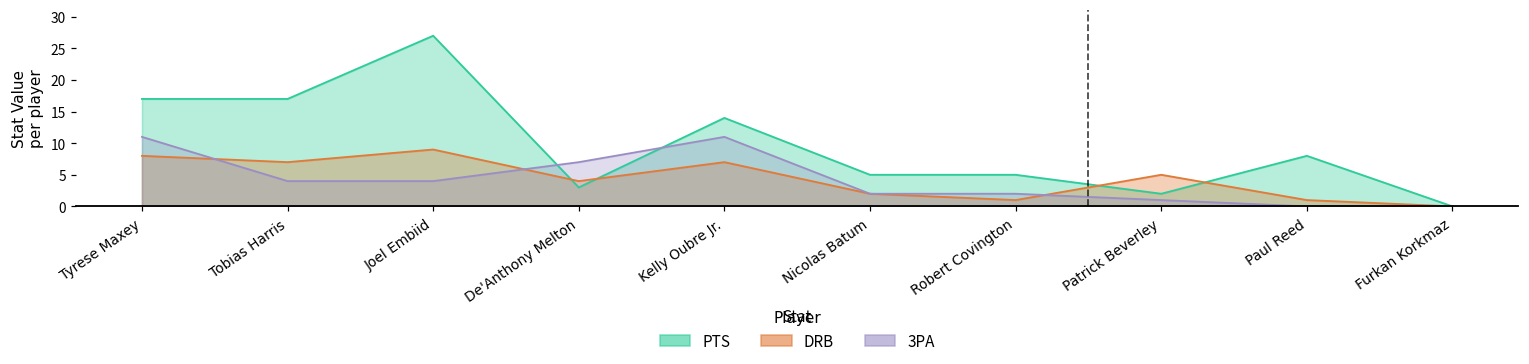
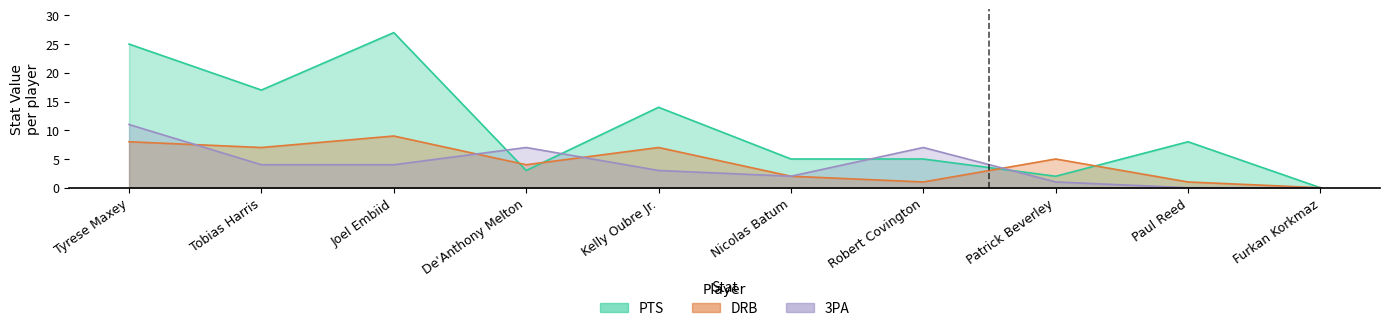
  {
    "PTS": {
-     "Tyrese Maxey": 17,
+     "Tyrese Maxey": 25,
      "Tobias Harris": 17,
      "Joel Embiid": 27,
      "De'Anthony Melton": 3,
      "Kelly Oubre Jr.": 14,
      "Nicolas Batum": 5,
      "Robert Covington": 5,
      "Patrick Beverley": 2,
      "Paul Reed": 8
    },
    "DRB": {
      "Tyrese Maxey": 8,
      "Tobias Harris": 7,
      "Joel Embiid": 9,
      "De'Anthony Melton": 4,
      "Kelly Oubre Jr.": 7,
      "Robert Covington": 1,
      "Patrick Beverley": 5,
      "Paul Reed": 1
    },
    "3PA": {
      "Tyrese Maxey": 11,
      "Tobias Harris": 4,
      "Joel Embiid": 4,
      "De'Anthony Melton": 7,
-     "Kelly Oubre Jr.": 11,
-     "Robert Covington": 2,
+     "Kelly Oubre Jr.": 3,
+     "Robert Covington": 7,
      "Patrick Beverley": 1,
      "Paul Reed": 0
    }
  }
